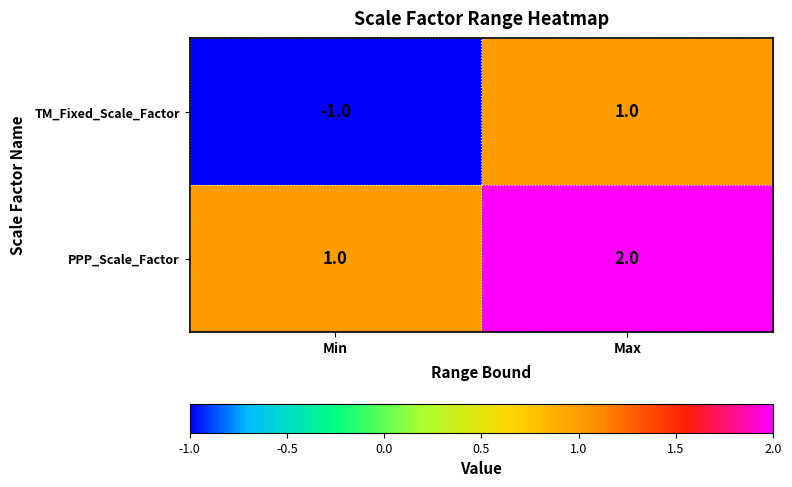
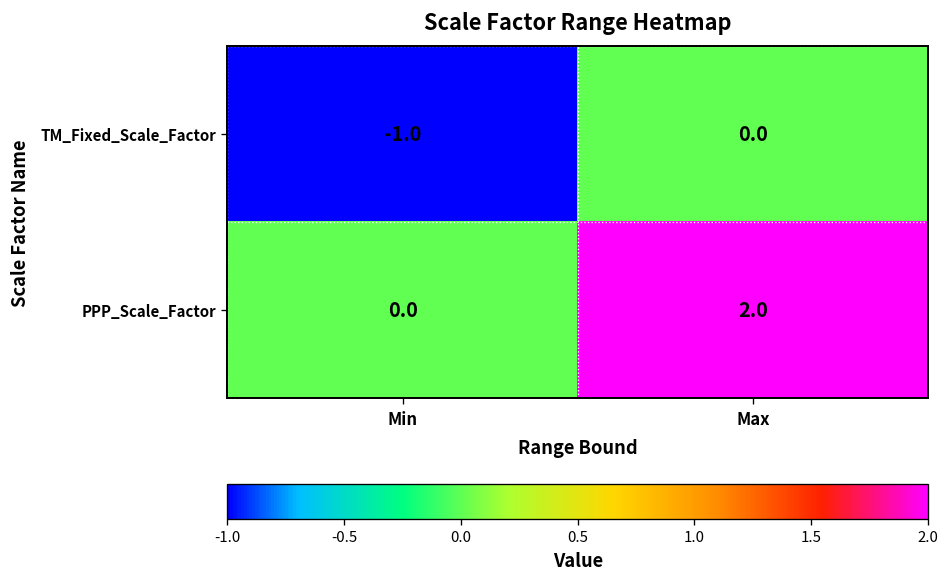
  {
    "TM_Fixed_Scale_Factor": {
      "Min": -1.0,
-     "Max": 1.0
+     "Max": 0.0
    },
    "PPP_Scale_Factor": {
-     "Min": 1.0,
+     "Min": 0.0,
      "Max": 2.0
    }
  }
